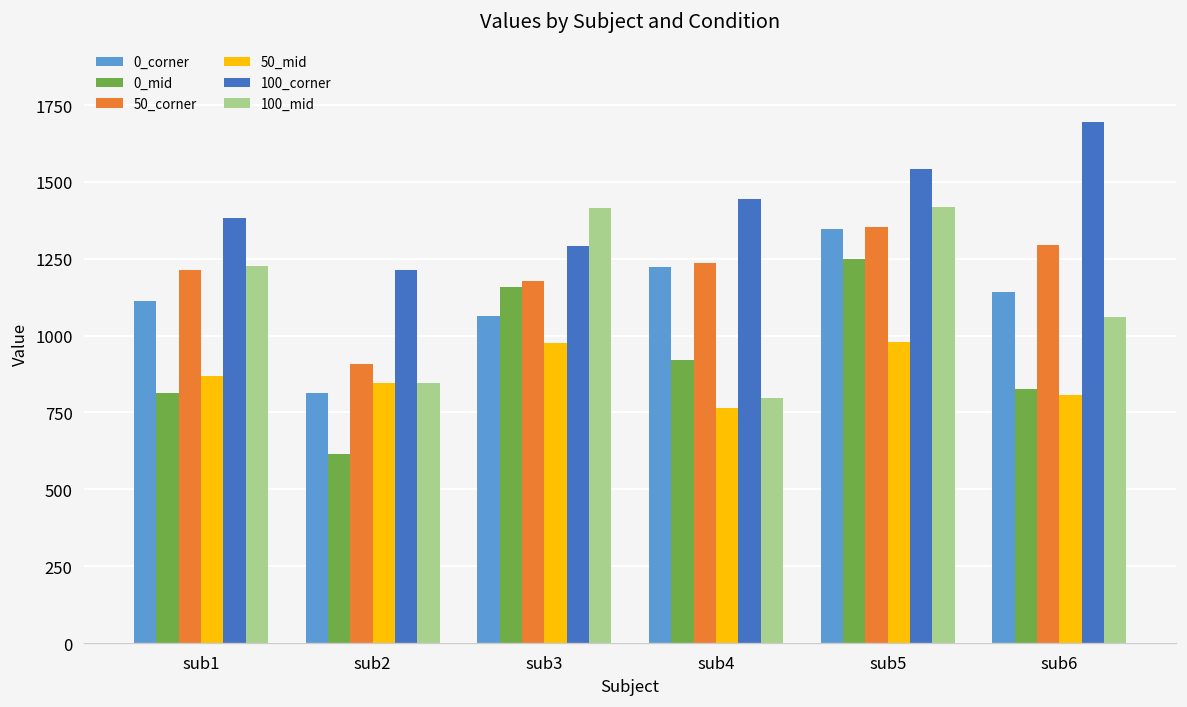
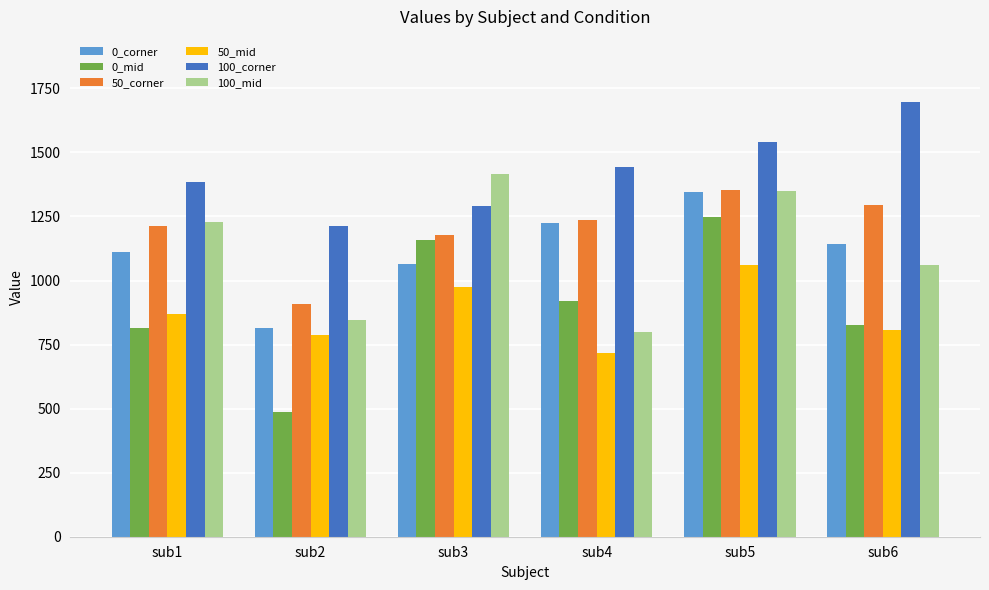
  {
    "0_mid": {
      "sub1": 810,
-     "sub2": 620,
+     "sub2": 490,
      "sub3": 1160,
      "sub4": 920,
      "sub5": 1250,
      "sub6": 830
    },
    "50_corner": {
      "sub1": 1210,
      "sub2": 910,
      "sub3": 1180,
      "sub4": 1240,
      "sub5": 1350,
      "sub6": 1300
    },
    "50_mid": {
      "sub1": 870,
-     "sub2": 850,
+     "sub2": 790,
      "sub3": 980,
-     "sub4": 770,
-     "sub5": 980,
+     "sub4": 720,
+     "sub5": 1060,
      "sub6": 810
    },
    "100_mid": {
      "sub1": 1230,
      "sub2": 850,
      "sub3": 1420,
      "sub4": 800,
-     "sub5": 1420,
+     "sub5": 1350,
      "sub6": 1060
    }
  }
